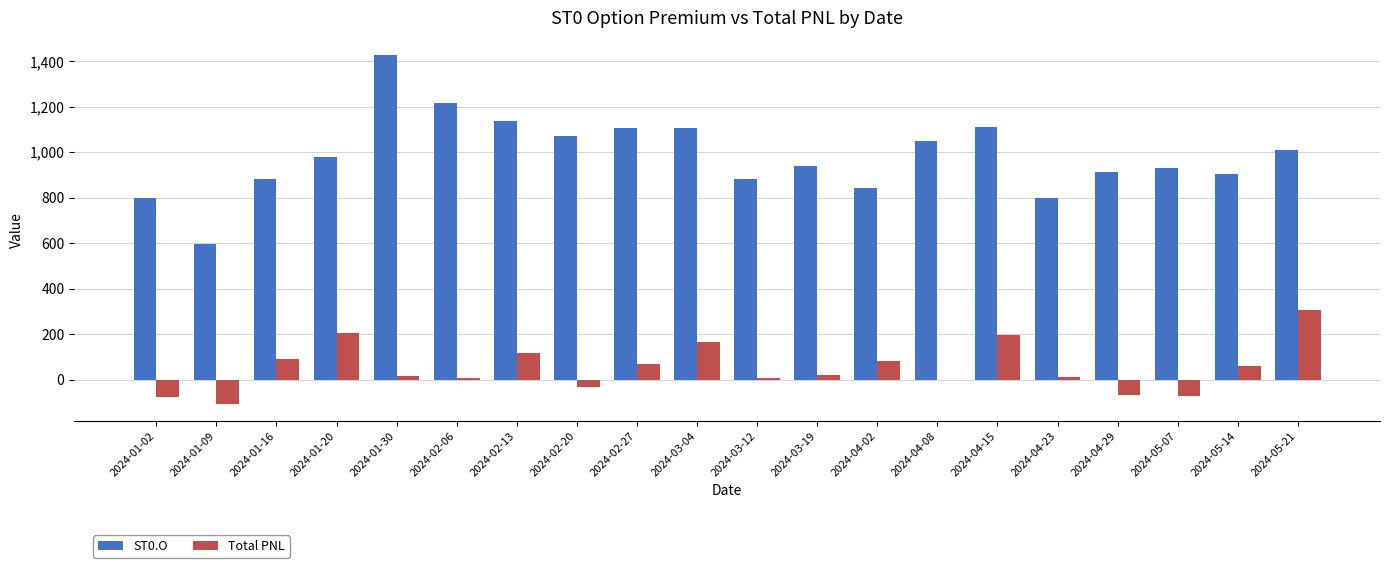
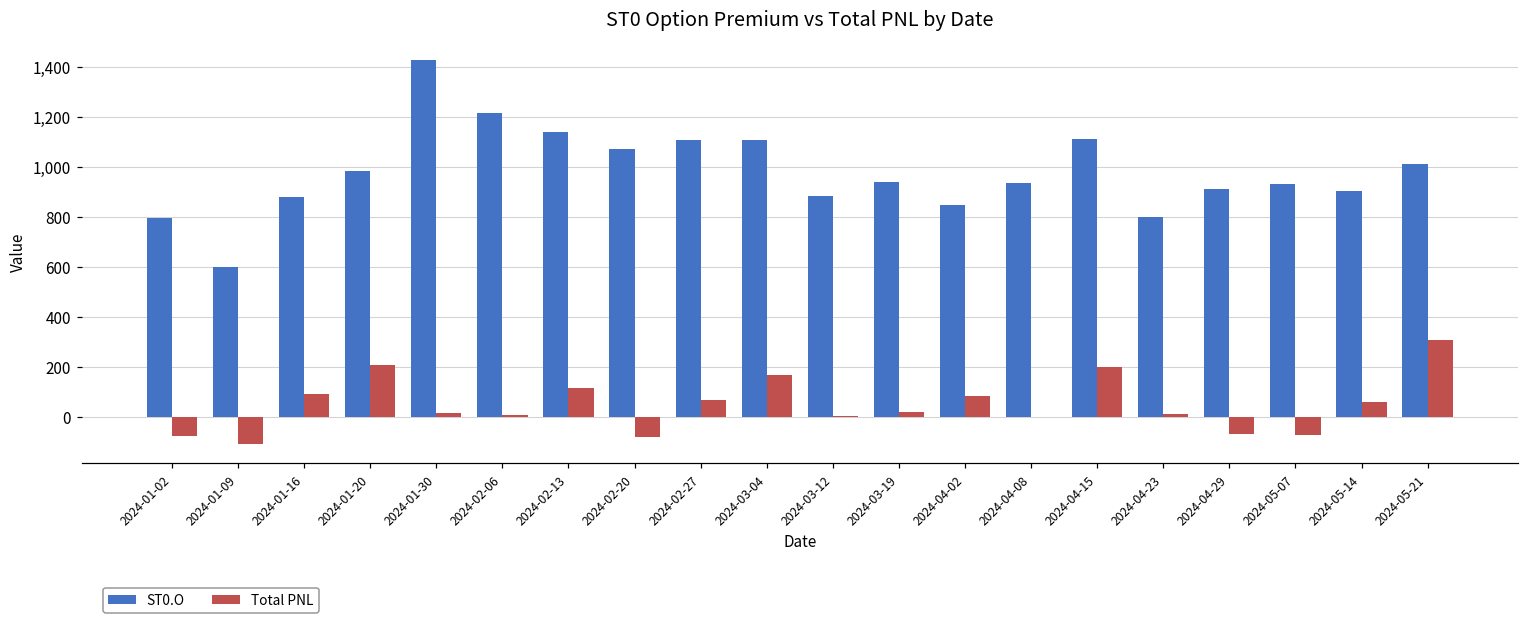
  {
    "ST0.O": {
      "2024-01-02": "800",
      "2024-01-09": "600",
      "2024-01-16": "880",
      "2024-01-20": "980",
      "2024-01-30": "1,430",
      "2024-02-06": "1,220",
      "2024-02-13": "1,140",
      "2024-02-20": "1,070",
      "2024-02-27": "1,110",
      "2024-03-04": "1,110",
      "2024-03-12": "880",
      "2024-03-19": "940",
      "2024-04-02": "840",
-     "2024-04-08": "1,050",
+     "2024-04-08": "930",
      "2024-04-15": "1,110",
      "2024-04-23": "800",
      "2024-04-29": "910",
      "2024-05-07": "930",
      "2024-05-14": "900",
      "2024-05-21": "1,010"
    },
    "Total PNL": {
      "2024-01-02": "-80",
      "2024-01-09": "-110",
      "2024-01-16": "90",
      "2024-01-20": "210",
      "2024-01-30": "10",
      "2024-02-13": "120",
-     "2024-02-20": "-30",
+     "2024-02-20": "-80",
      "2024-02-27": "70",
      "2024-03-04": "170",
      "2024-03-19": "20",
      "2024-04-02": "80",
      "2024-04-15": "200",
      "2024-04-23": "10",
      "2024-04-29": "-70",
      "2024-05-07": "-70",
      "2024-05-14": "60",
      "2024-05-21": "310"
    }
  }
